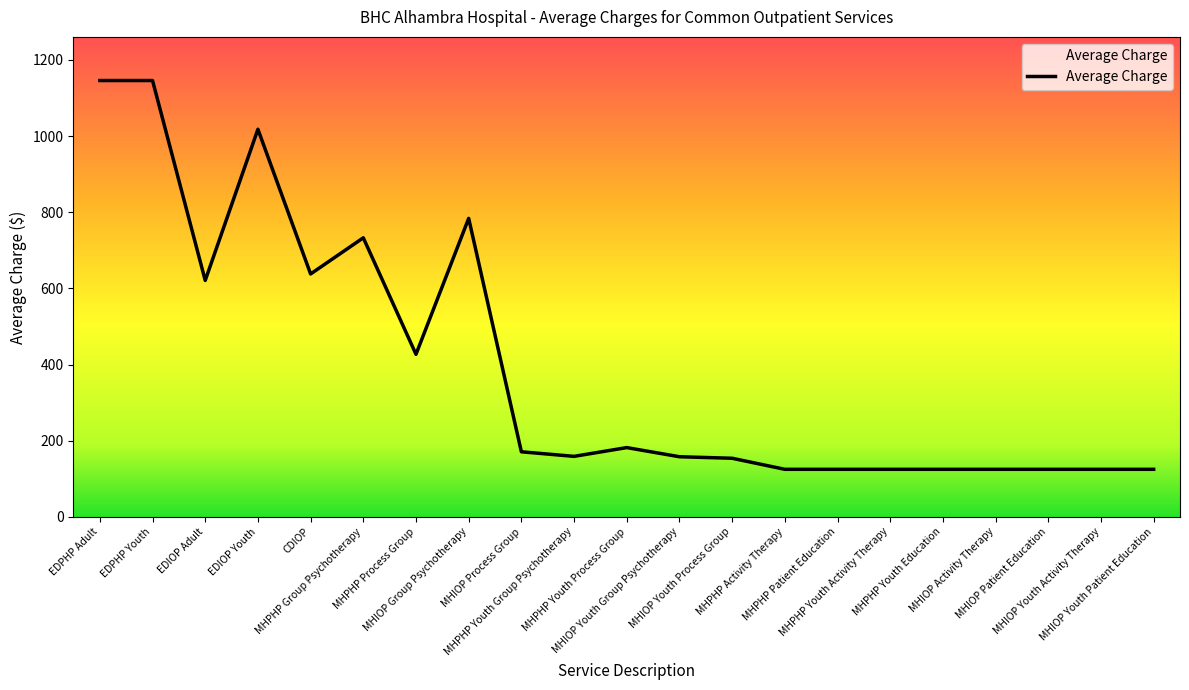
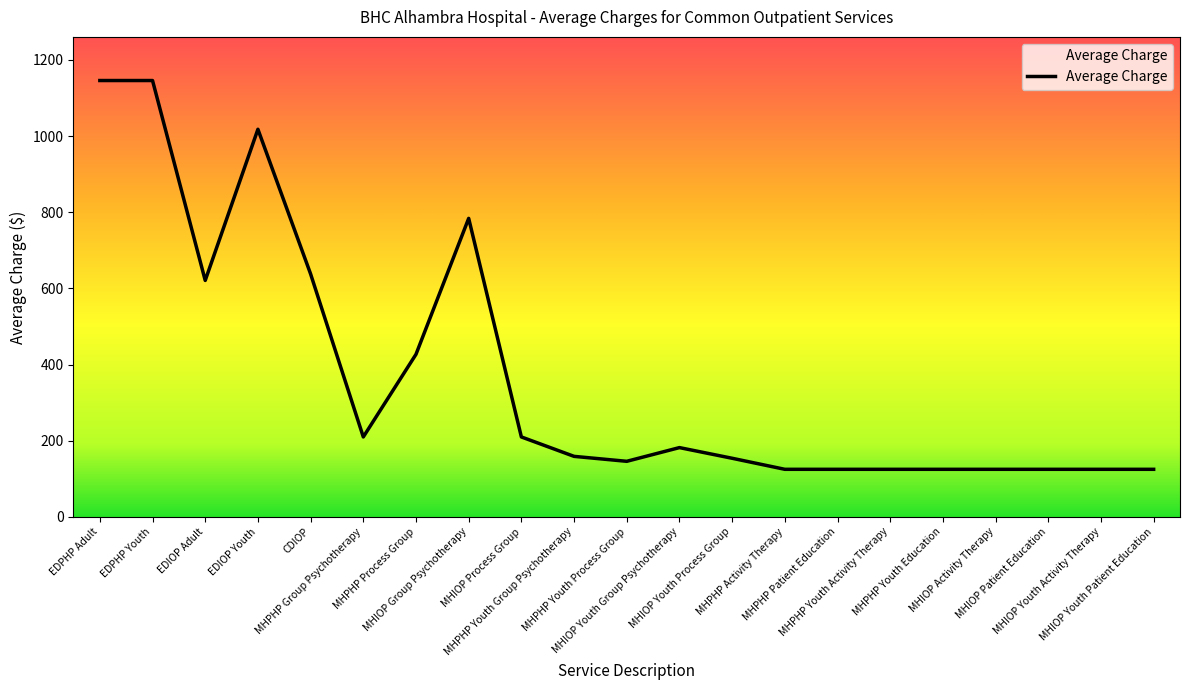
  {
    "EDPHP Adult": 1150,
    "EDPHP Youth": 1150,
    "EDIOP Adult": 620,
    "EDIOP Youth": 1020,
    "CDIOP": 640,
-   "MHPHP Group Psychotherapy": 730,
+   "MHPHP Group Psychotherapy": 210,
    "MHPHP Process Group": 430,
    "MHIOP Group Psychotherapy": 780,
-   "MHIOP Process Group": 170,
+   "MHIOP Process Group": 210,
    "MHPHP Youth Group Psychotherapy": 160,
-   "MHPHP Youth Process Group": 180,
-   "MHIOP Youth Group Psychotherapy": 160,
+   "MHPHP Youth Process Group": 150,
+   "MHIOP Youth Group Psychotherapy": 180,
    "MHIOP Youth Process Group": 150,
    "MHPHP Activity Therapy": 130,
    "MHPHP Patient Education": 130,
    "MHPHP Youth Activity Therapy": 130,
    "MHPHP Youth Education": 130,
    "MHIOP Activity Therapy": 130,
    "MHIOP Patient Education": 130,
    "MHIOP Youth Activity Therapy": 130,
    "MHIOP Youth Patient Education": 130
  }
